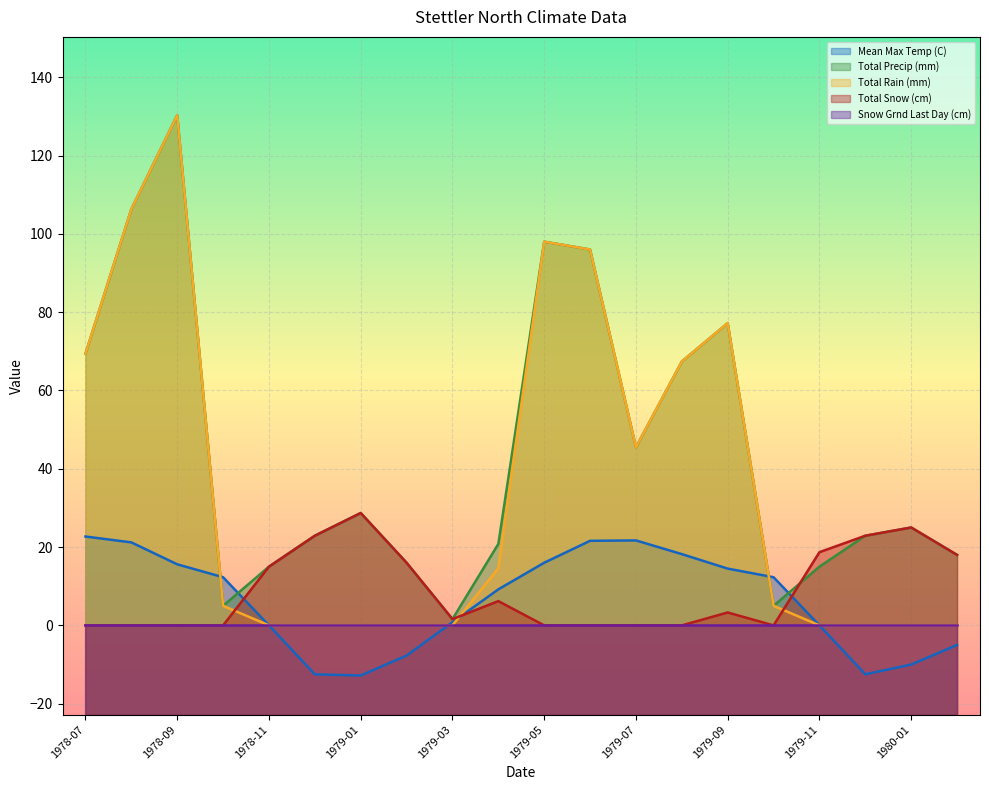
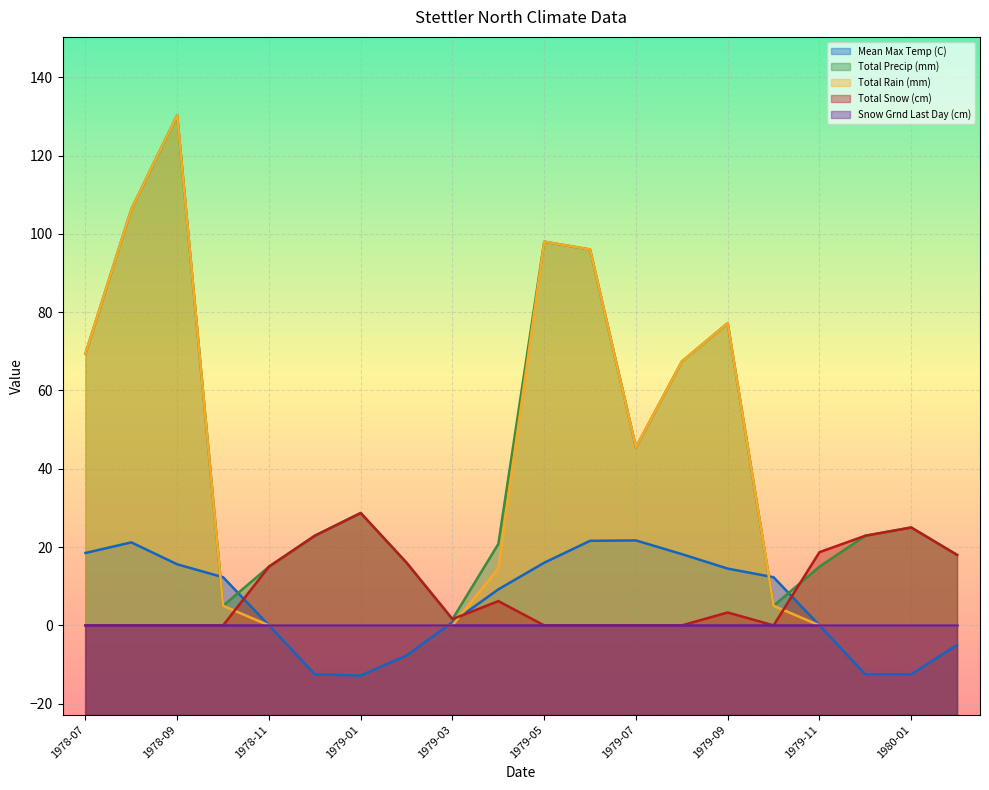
  {
    "Mean Max Temp (C)": {
-     "1978-07": 23,
+     "1978-07": 19,
      "1978-09": 16,
      "1979-01": -13,
      "1979-03": 1,
      "1979-05": 16,
      "1979-07": 22,
      "1979-09": 15,
-     "1980-01": -10
+     "1980-01": -13
    },
    "Total Precip (mm)": {
      "1979-11": 15
    },
    "Total Snow (cm)": {
      "1979-09": 3,
      "1979-11": 19
    },
    "Snow Grnd Last Day (cm)": {
      "1979-09": 0
    }
  }
